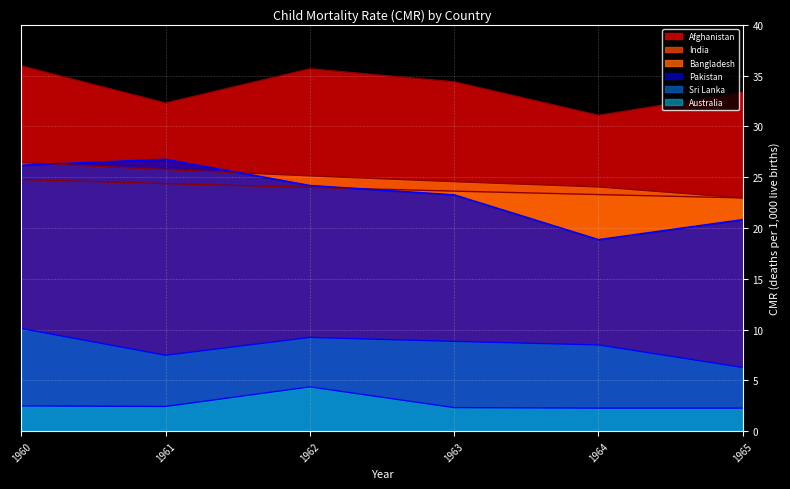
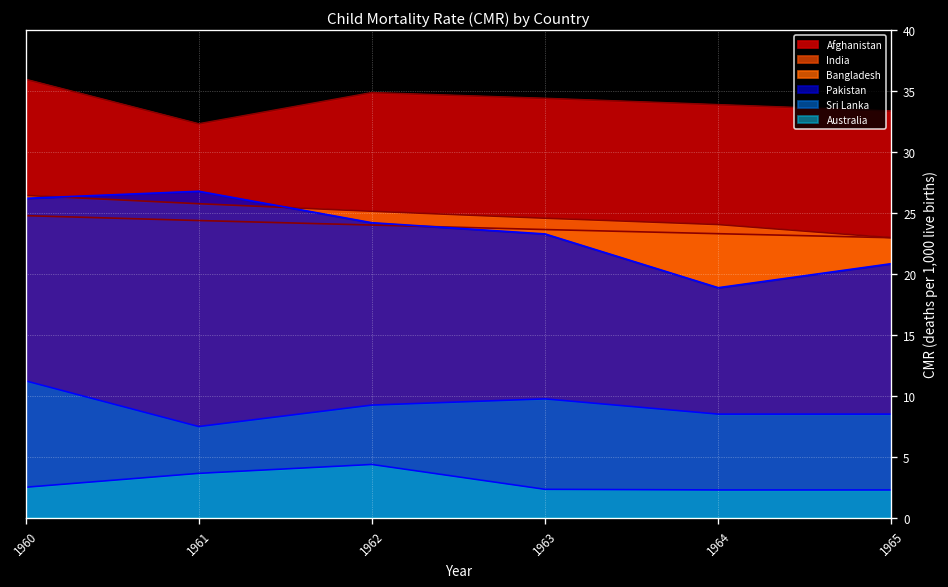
  {
    "Afghanistan": {
      "1960": 36.0,
      "1961": 32.3,
-     "1962": 35.7,
+     "1962": 34.9,
      "1963": 34.4,
-     "1964": 31.1,
+     "1964": 33.9,
      "1965": 33.4
    },
    "Pakistan": {
      "1961": 26.8,
      "1963": 23.3,
      "1964": 18.9,
      "1965": 20.8
    },
    "Sri Lanka": {
-     "1960": 10.1,
+     "1960": 11.2,
      "1961": 7.5,
      "1962": 9.2,
-     "1963": 8.8,
+     "1963": 9.7,
      "1964": 8.5,
-     "1965": 6.3
+     "1965": 8.5
    },
    "Australia": {
      "1960": 2.5,
-     "1961": 2.4,
+     "1961": 3.6,
      "1962": 4.4,
      "1963": 2.3,
      "1964": 2.3,
      "1965": 2.3
    }
  }
